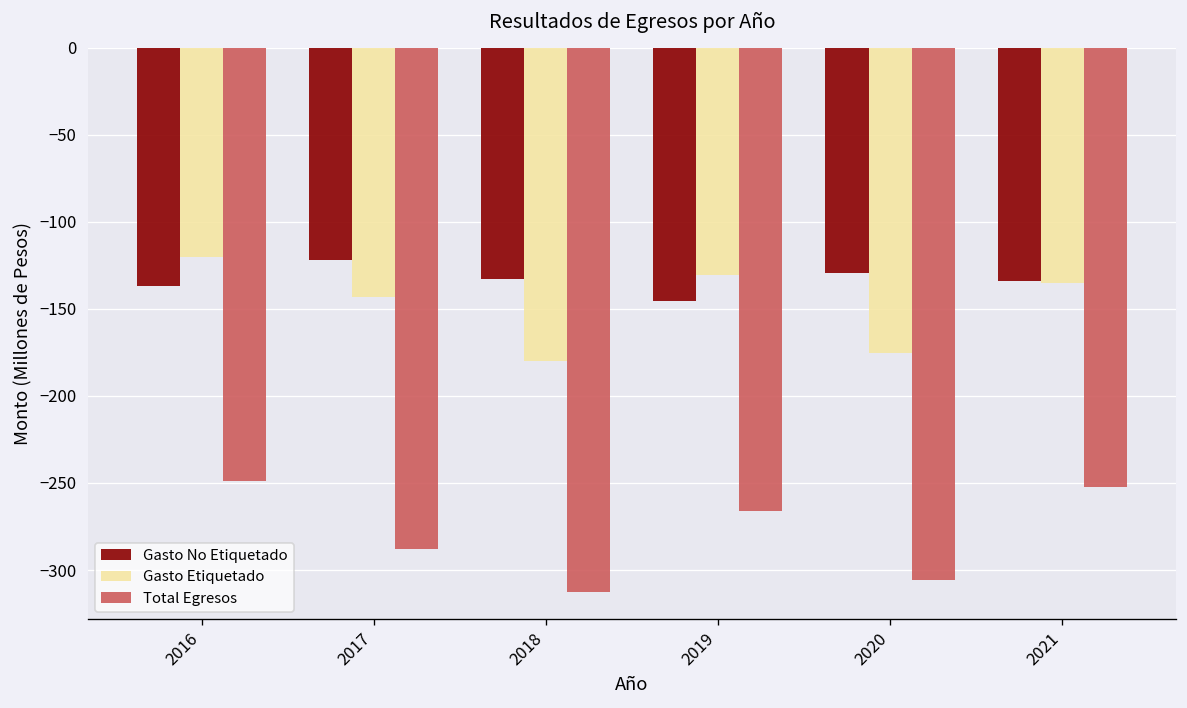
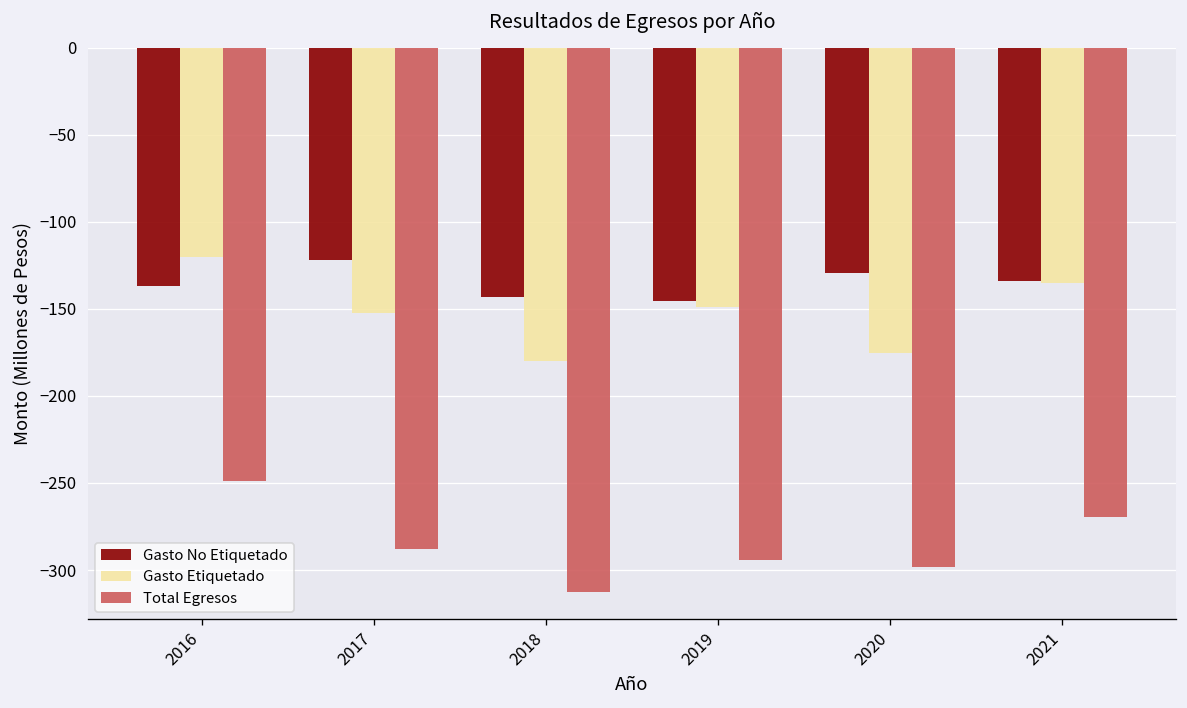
  {
    "Gasto No Etiquetado": {
      "2016": -137,
      "2017": -122,
-     "2018": -133,
+     "2018": -143,
      "2019": -146,
      "2020": -129,
      "2021": -134
    },
    "Gasto Etiquetado": {
      "2016": -120,
-     "2017": -143,
+     "2017": -152,
      "2018": -180,
-     "2019": -131,
+     "2019": -149,
      "2020": -175,
      "2021": -135
    },
    "Total Egresos": {
      "2016": -249,
      "2017": -288,
      "2018": -313,
-     "2019": -266,
-     "2020": -306,
-     "2021": -252
+     "2019": -294,
+     "2020": -298,
+     "2021": -269
    }
  }
